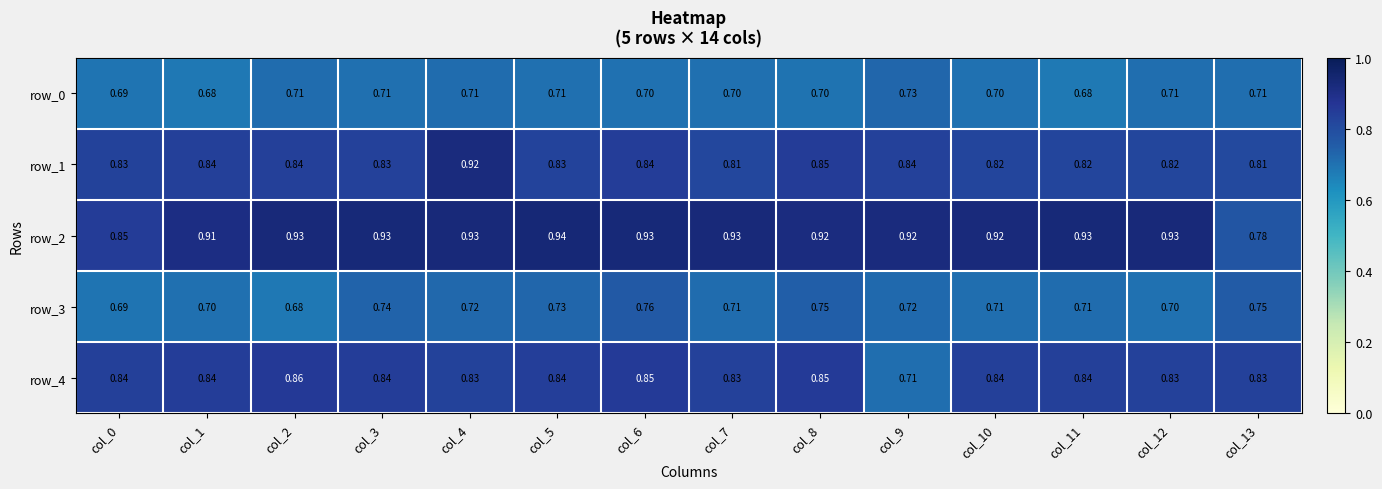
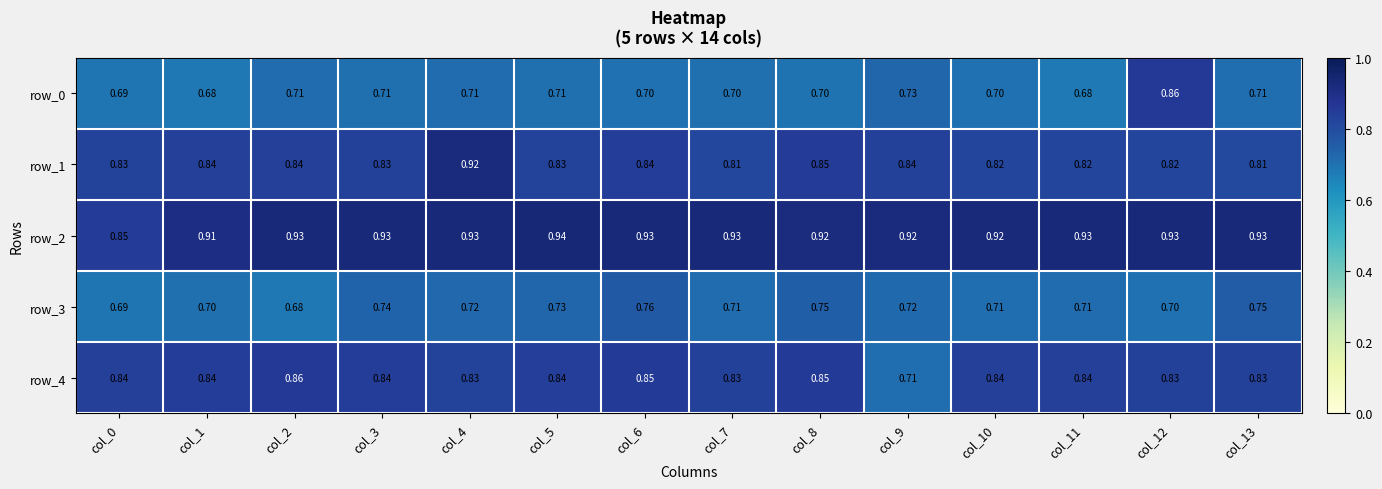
  {
    "row_0": {
      "col_0": 0.69,
      "col_1": 0.68,
      "col_2": 0.71,
      "col_3": 0.71,
      "col_4": 0.71,
      "col_5": 0.71,
      "col_6": 0.70,
      "col_7": 0.70,
      "col_8": 0.70,
      "col_9": 0.73,
      "col_10": 0.70,
      "col_11": 0.68,
-     "col_12": 0.71,
+     "col_12": 0.86,
      "col_13": 0.71
    },
    "row_1": {
      "col_0": 0.83,
      "col_1": 0.84,
      "col_2": 0.84,
      "col_3": 0.83,
      "col_4": 0.92,
      "col_5": 0.83,
      "col_6": 0.84,
      "col_7": 0.81,
      "col_8": 0.85,
      "col_9": 0.84,
      "col_10": 0.82,
      "col_11": 0.82,
      "col_12": 0.82,
      "col_13": 0.81
    },
    "row_2": {
      "col_0": 0.85,
      "col_1": 0.91,
      "col_2": 0.93,
      "col_3": 0.93,
      "col_4": 0.93,
      "col_5": 0.94,
      "col_6": 0.93,
      "col_7": 0.93,
      "col_8": 0.92,
      "col_9": 0.92,
      "col_10": 0.92,
      "col_11": 0.93,
      "col_12": 0.93,
-     "col_13": 0.78
+     "col_13": 0.93
    },
    "row_3": {
      "col_0": 0.69,
      "col_1": 0.70,
      "col_2": 0.68,
      "col_3": 0.74,
      "col_4": 0.72,
      "col_5": 0.73,
      "col_6": 0.76,
      "col_7": 0.71,
      "col_8": 0.75,
      "col_9": 0.72,
      "col_10": 0.71,
      "col_11": 0.71,
      "col_12": 0.70,
      "col_13": 0.75
    },
    "row_4": {
      "col_0": 0.84,
      "col_1": 0.84,
      "col_2": 0.86,
      "col_3": 0.84,
      "col_4": 0.83,
      "col_5": 0.84,
      "col_6": 0.85,
      "col_7": 0.83,
      "col_8": 0.85,
      "col_9": 0.71,
      "col_10": 0.84,
      "col_11": 0.84,
      "col_12": 0.83,
      "col_13": 0.83
    }
  }
